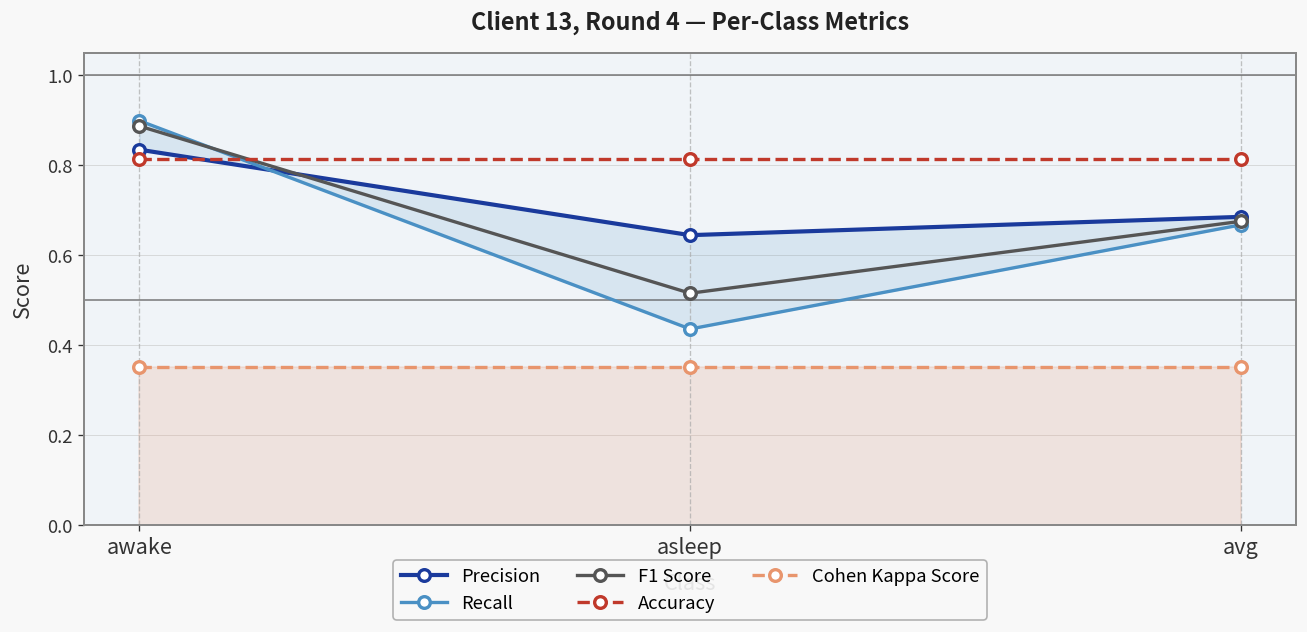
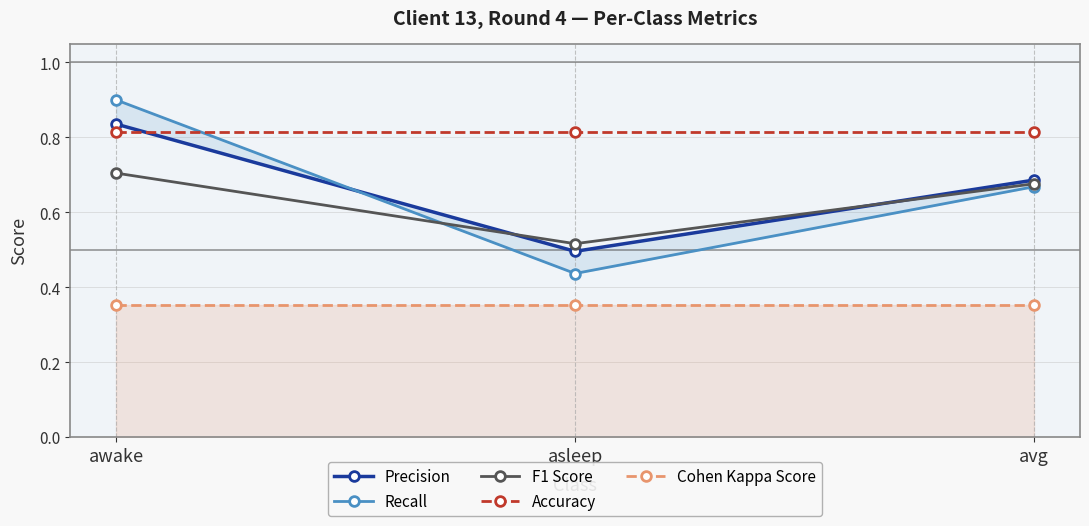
  {
    "Precision": {
      "awake": 0.84,
-     "asleep": 0.65
+     "asleep": 0.50
    },
    "F1 Score": {
-     "awake": 0.89,
+     "awake": 0.70,
      "asleep": 0.52,
      "avg": 0.68
    },
    "Accuracy": {
      "awake": 0.81,
      "asleep": 0.81,
      "avg": 0.81
    },
    "Cohen Kappa Score": {
      "awake": 0.35,
      "asleep": 0.35,
      "avg": 0.35
    }
  }
